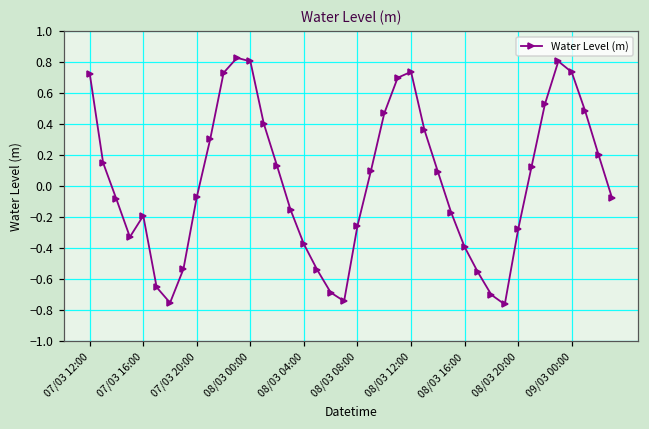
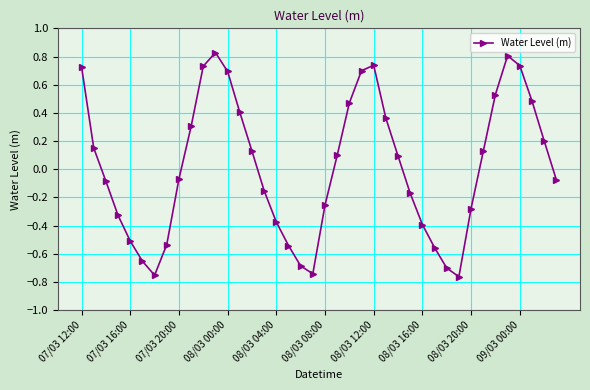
  {
    "07/03 12:00": 0.73,
-   "07/03 16:00": -0.19,
+   "07/03 16:00": -0.51,
    "07/03 20:00": -0.07,
-   "08/03 00:00": 0.81,
+   "08/03 00:00": 0.69,
    "08/03 04:00": -0.37,
    "08/03 08:00": -0.26,
    "08/03 12:00": 0.74,
    "08/03 16:00": -0.39,
    "08/03 20:00": -0.28,
    "09/03 00:00": 0.74
  }
